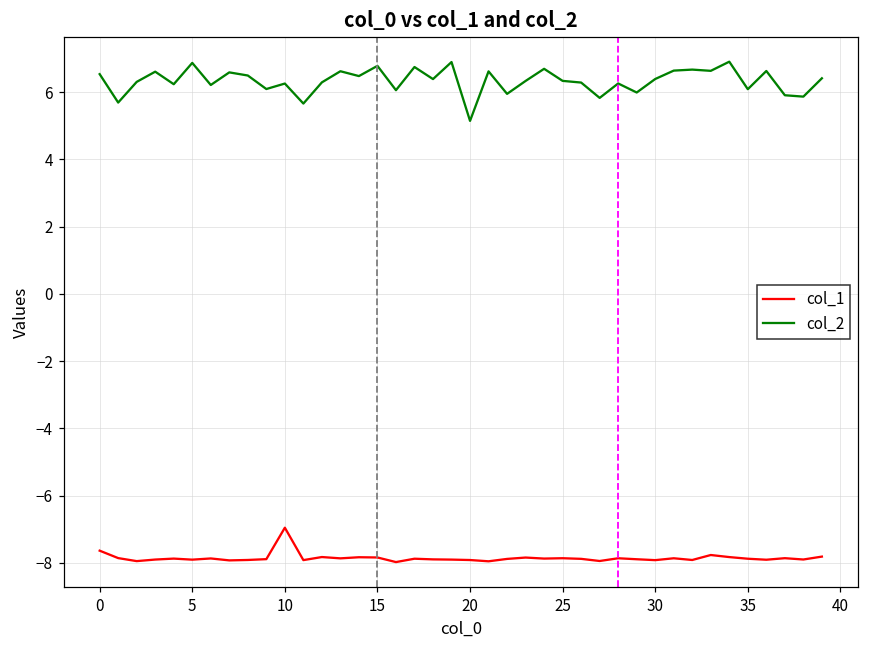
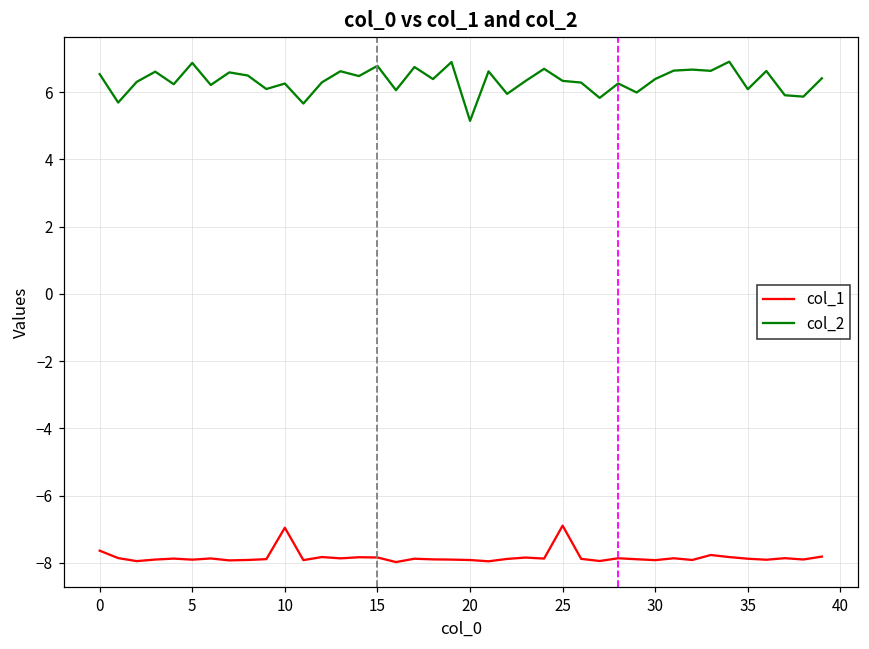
  {
    "col_1": {
      "0": -7.6,
      "5": -7.9,
      "10": -7.0,
      "15": -7.8,
      "20": -7.9,
-     "25": -7.9,
+     "25": -6.9,
      "30": -7.9,
      "35": -7.9
    },
    "col_2": {
      "0": 6.5,
      "5": 6.9,
      "10": 6.3,
      "15": 6.8,
      "20": 5.1,
      "25": 6.3,
      "30": 6.4,
      "35": 6.1
    }
  }
